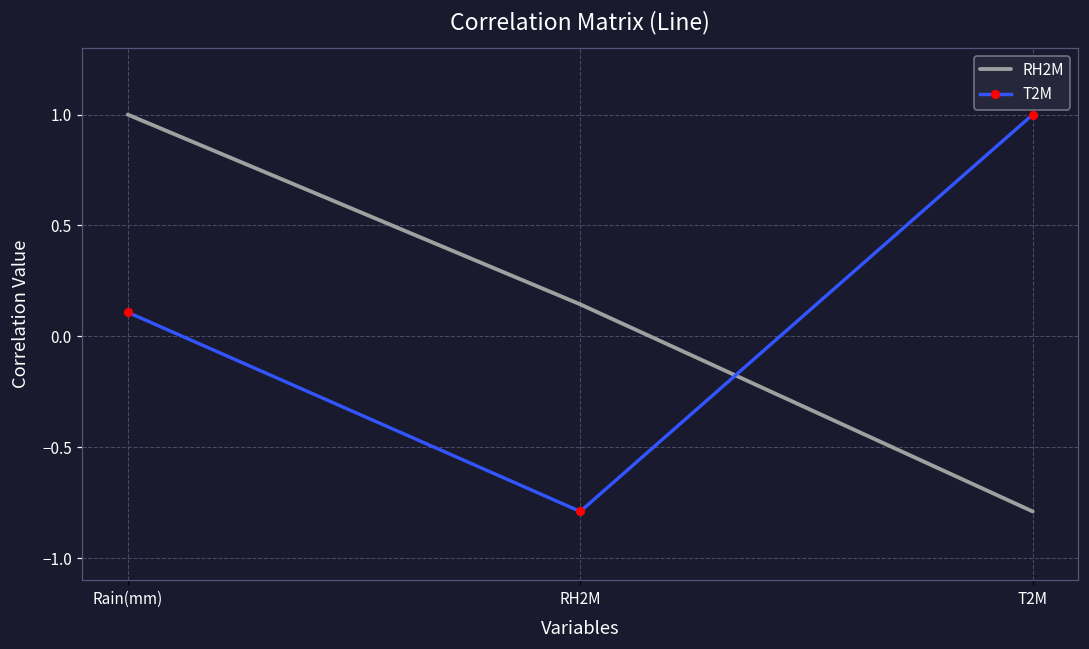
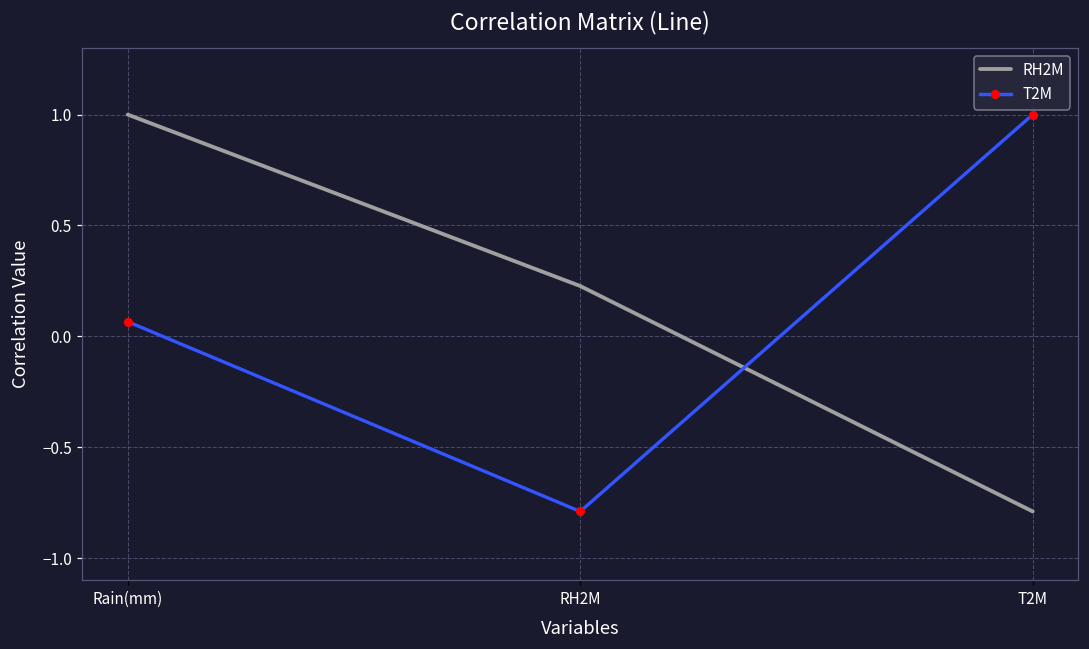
  {
    "RH2M": {
      "Rain(mm)": 1.00,
-     "RH2M": 0.14,
+     "RH2M": 0.23,
      "T2M": -0.79
    },
    "T2M": {
-     "Rain(mm)": 0.11,
+     "Rain(mm)": 0.07,
      "RH2M": -0.79,
      "T2M": 1.00
    }
  }
